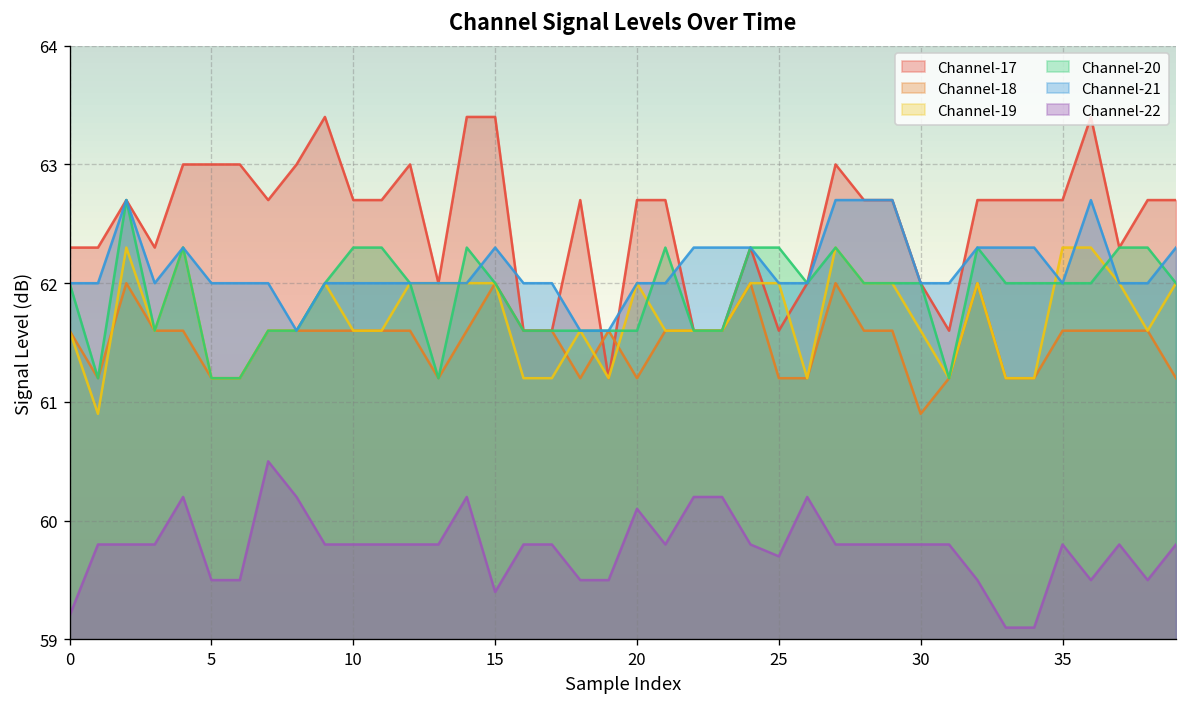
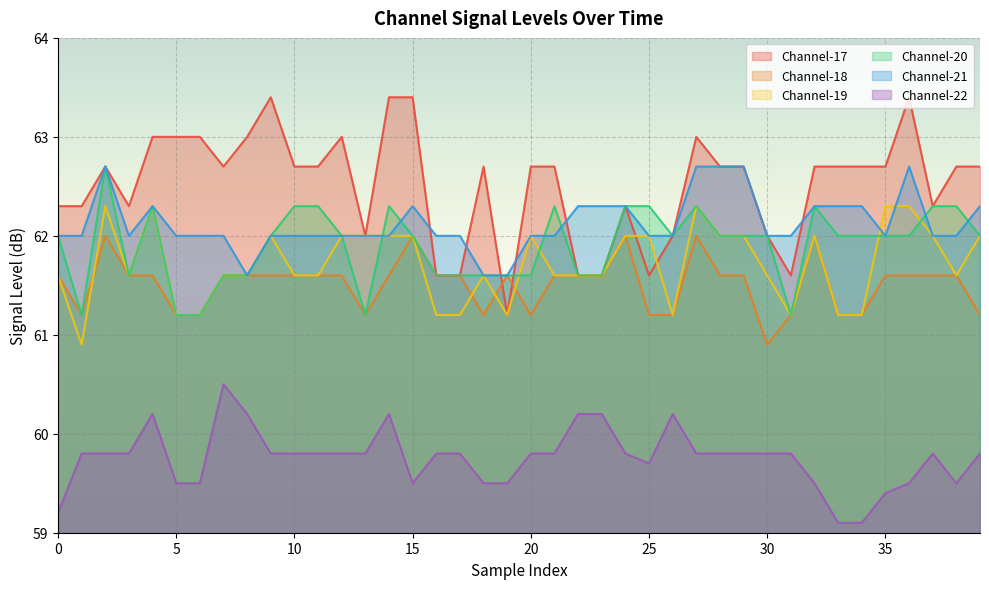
  {
    "Channel-22": {
      "0": 59.2,
      "5": 59.5,
      "10": 59.8,
-     "15": 59.4,
-     "20": 60.1,
+     "15": 59.5,
+     "20": 59.8,
      "25": 59.7,
      "30": 59.8,
-     "35": 59.8
+     "35": 59.4
    }
  }
